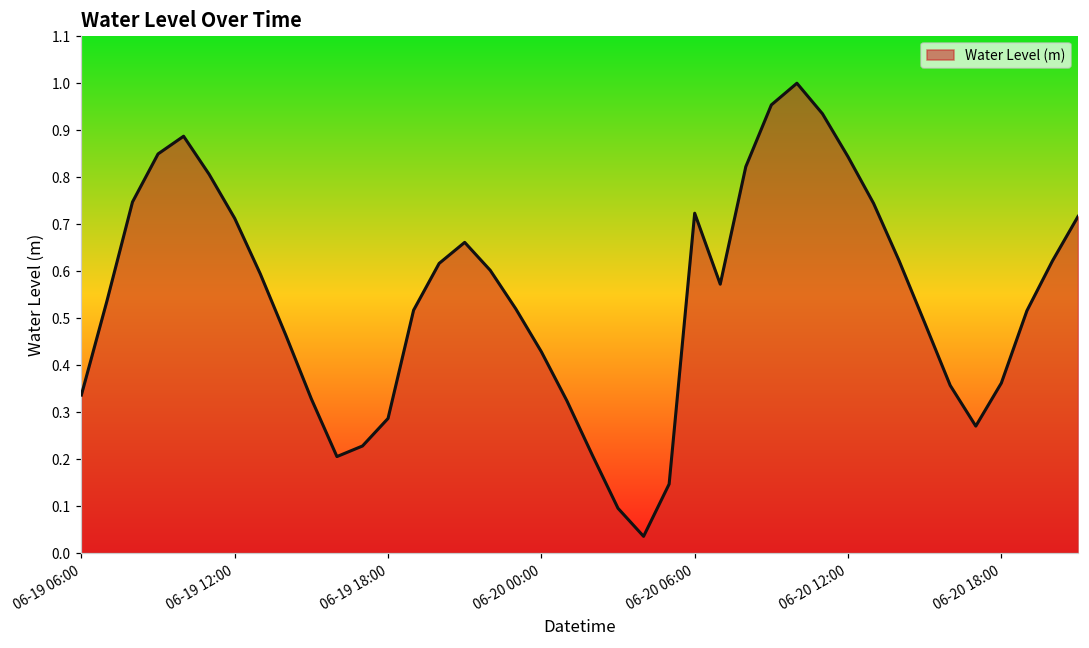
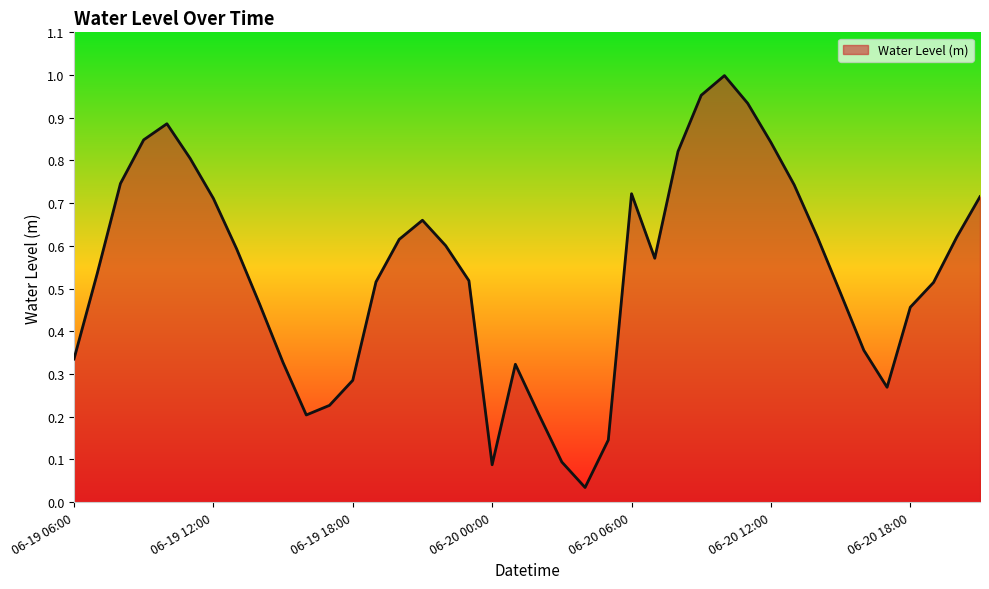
  {
    "06-19 06:00": 0.34,
    "06-19 12:00": 0.71,
    "06-19 18:00": 0.29,
-   "06-20 00:00": 0.43,
+   "06-20 00:00": 0.09,
    "06-20 06:00": 0.72,
    "06-20 12:00": 0.84,
-   "06-20 18:00": 0.36
+   "06-20 18:00": 0.46
  }
